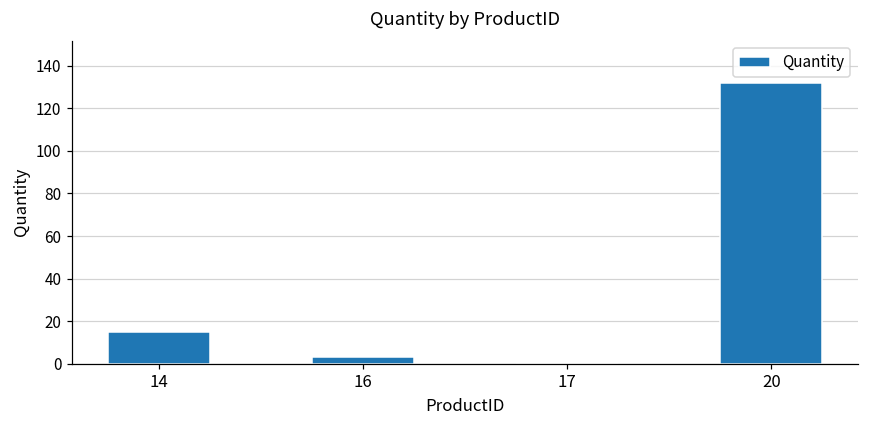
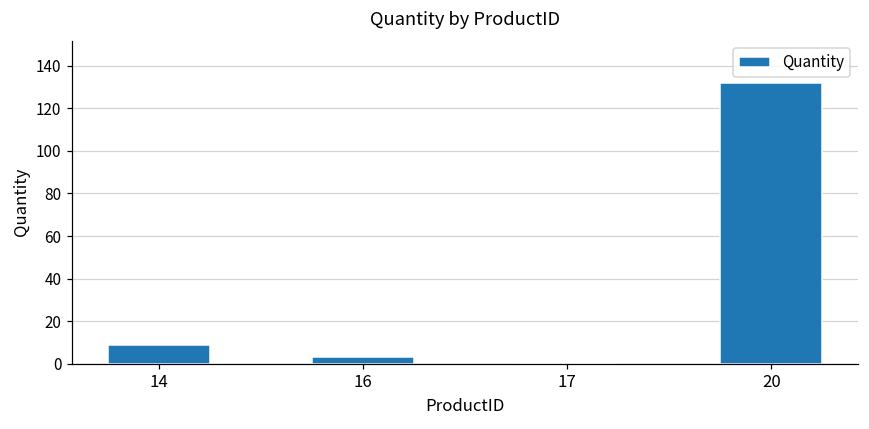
  {
-   "14": 15,
+   "14": 9,
    "16": 3,
    "17": 0,
    "20": 132
  }
